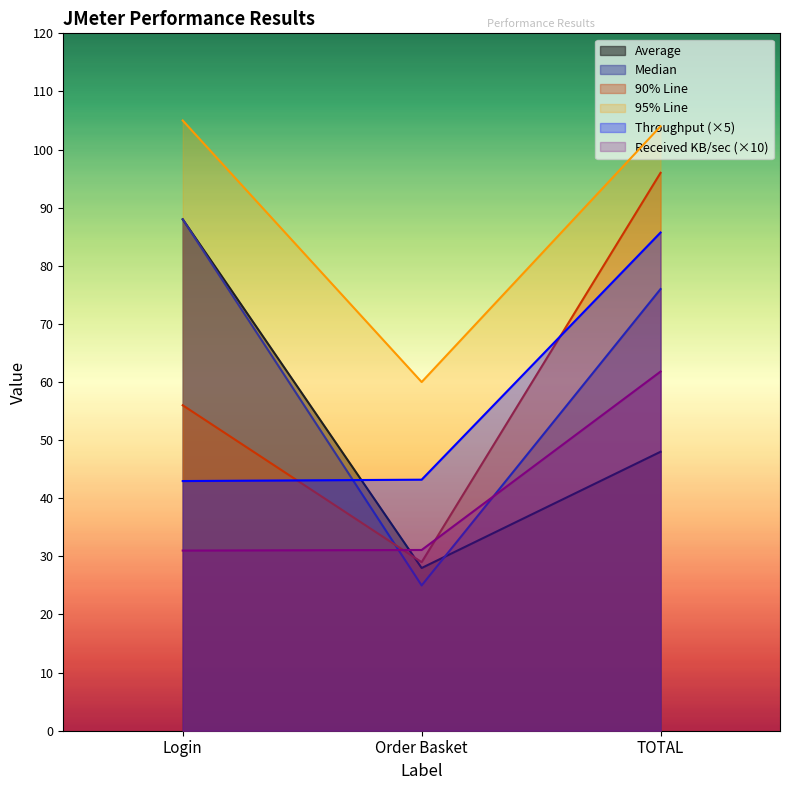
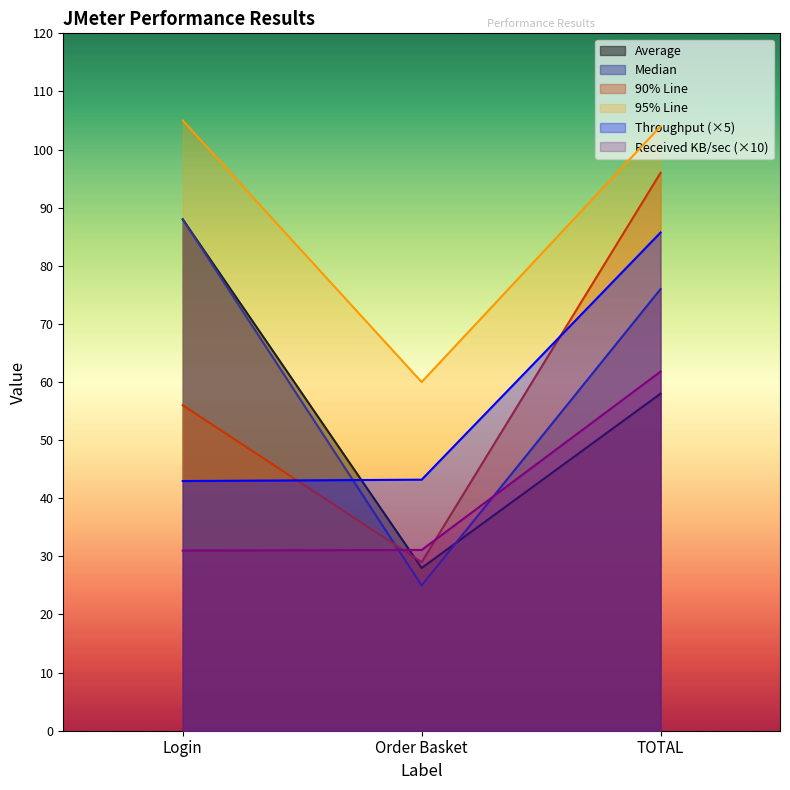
  {
    "Average": {
      "Order Basket": 28,
-     "TOTAL": 48
+     "TOTAL": 58
    },
    "Median": {
      "Order Basket": 25,
      "TOTAL": 76
    },
    "90% Line": {
      "Login": 56,
      "Order Basket": 29,
      "TOTAL": 96
    },
    "95% Line": {
      "Login": 105,
      "Order Basket": 60
    },
    "Throughput (×5)": {
      "Login": 43,
      "Order Basket": 43,
      "TOTAL": 86
    },
    "Received KB/sec (×10)": {
      "Login": 31,
      "Order Basket": 31,
      "TOTAL": 62
    }
  }
